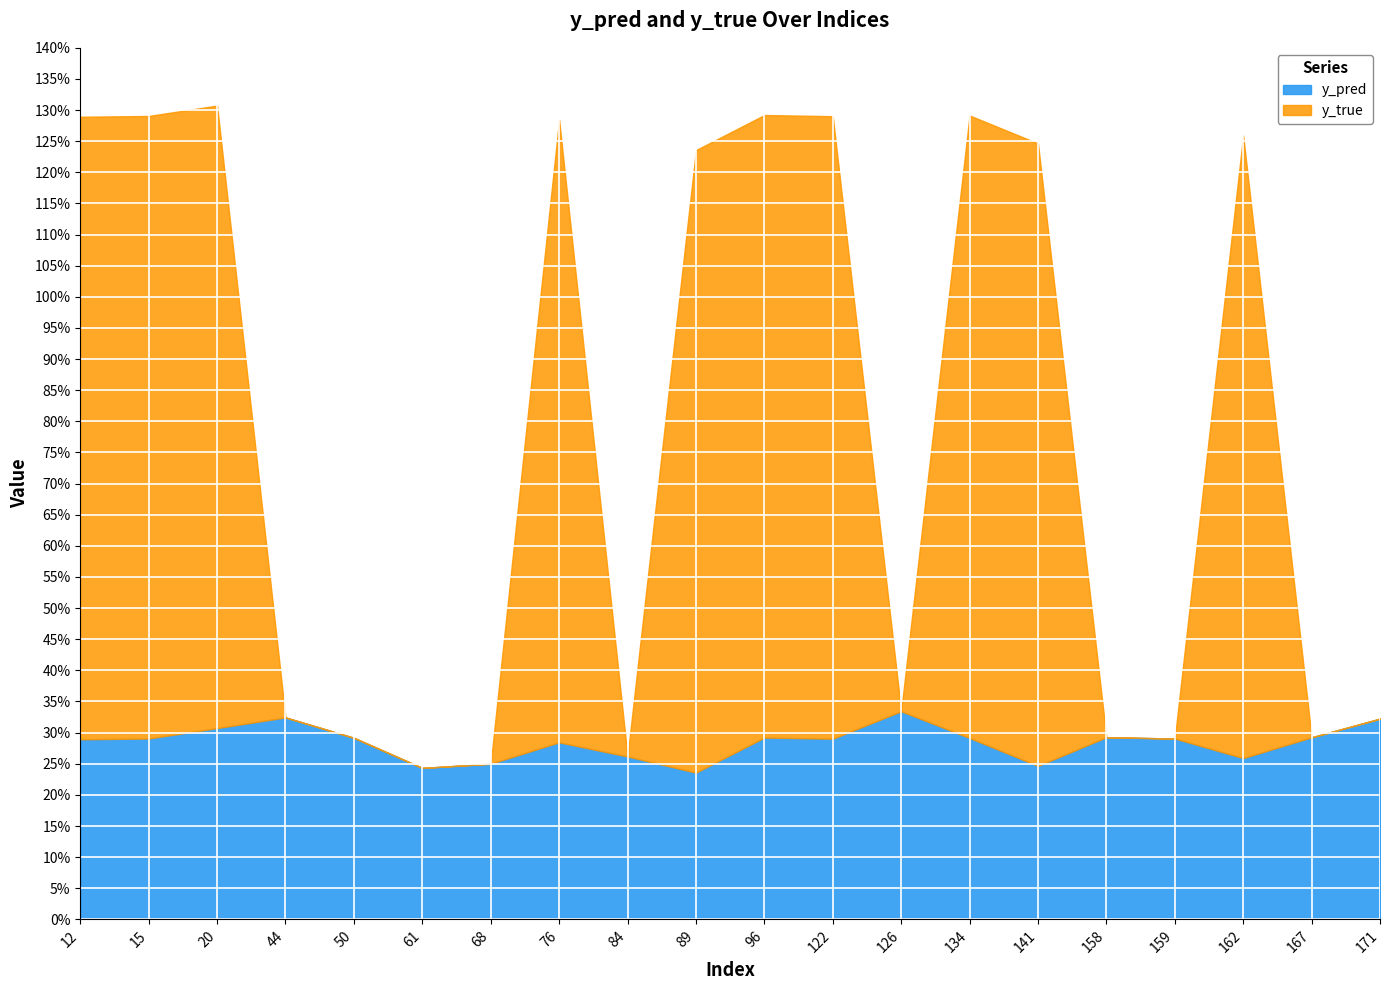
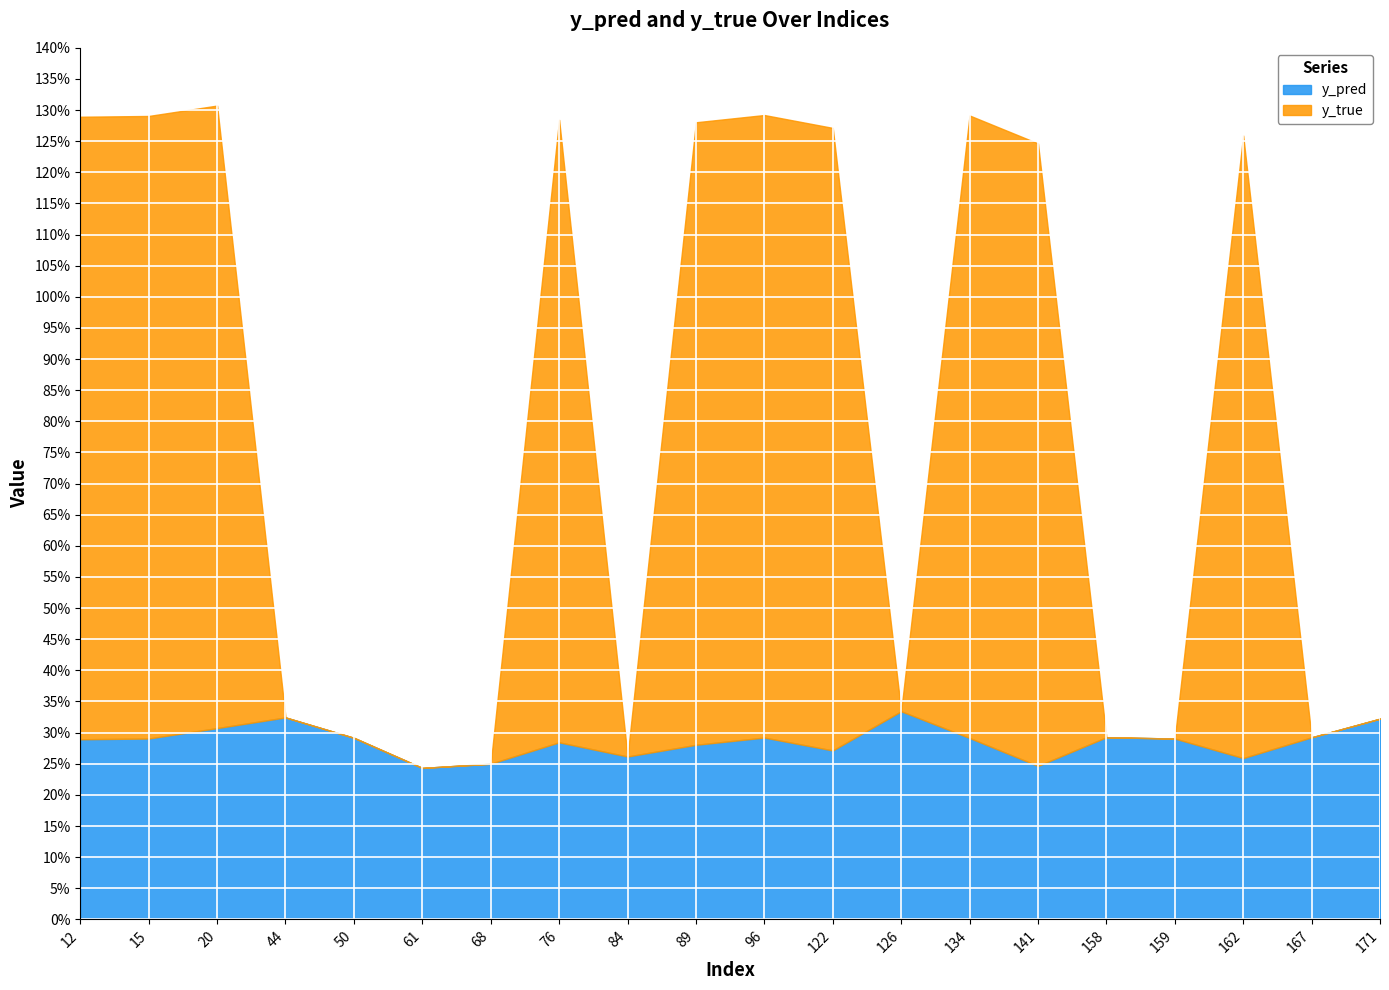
  {
    "y_pred": {
      "12": "29%",
      "15": "29%",
      "20": "31%",
      "76": "28%",
-     "89": "24%",
+     "89": "28%",
      "96": "29%",
-     "122": "29%",
+     "122": "27%",
      "134": "29%",
      "141": "25%",
      "162": "26%"
    },
    "y_true": {
      "12": "100%",
      "15": "100%",
      "20": "100%",
      "76": "100%",
      "89": "100%",
      "96": "100%",
      "122": "100%",
      "134": "100%",
      "141": "100%",
      "162": "100%"
    }
  }
